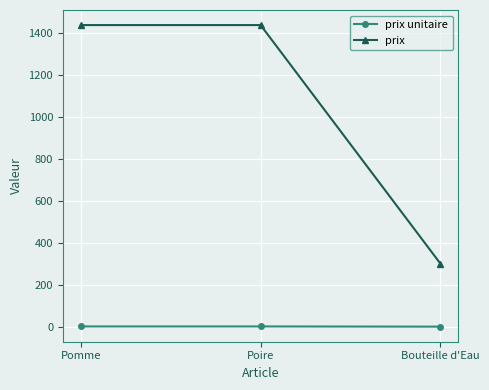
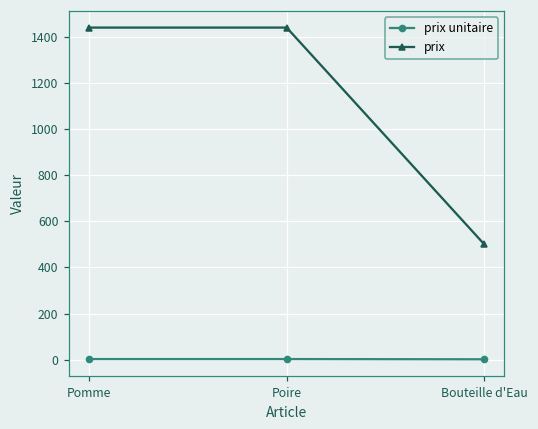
  {
    "prix unitaire": {
      "Pomme": 0,
      "Poire": 0,
      "Bouteille d'Eau": 0
    },
    "prix": {
      "Pomme": 1440,
      "Poire": 1440,
-     "Bouteille d'Eau": 300
+     "Bouteille d'Eau": 500
    }
  }
